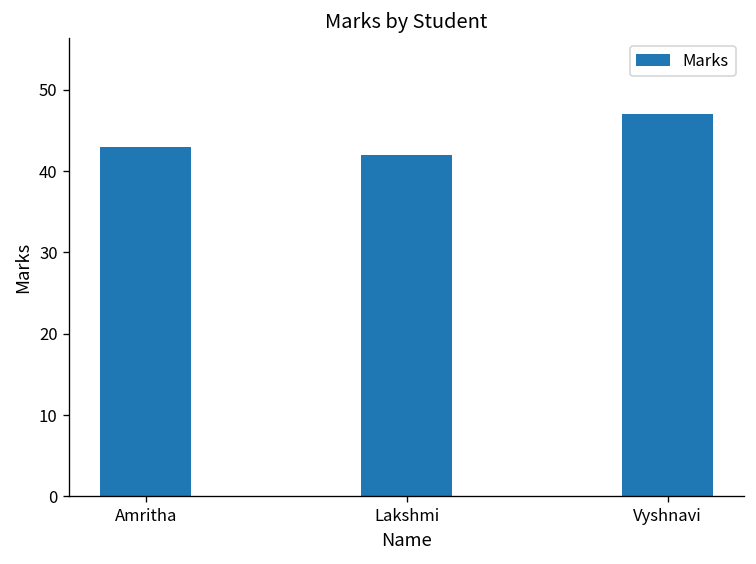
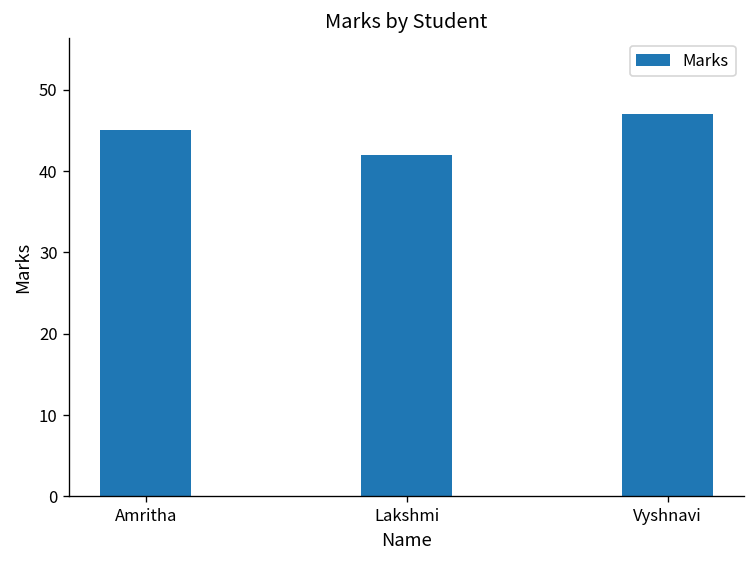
  {
-   "Amritha": 43,
+   "Amritha": 45,
    "Lakshmi": 42,
    "Vyshnavi": 47
  }
